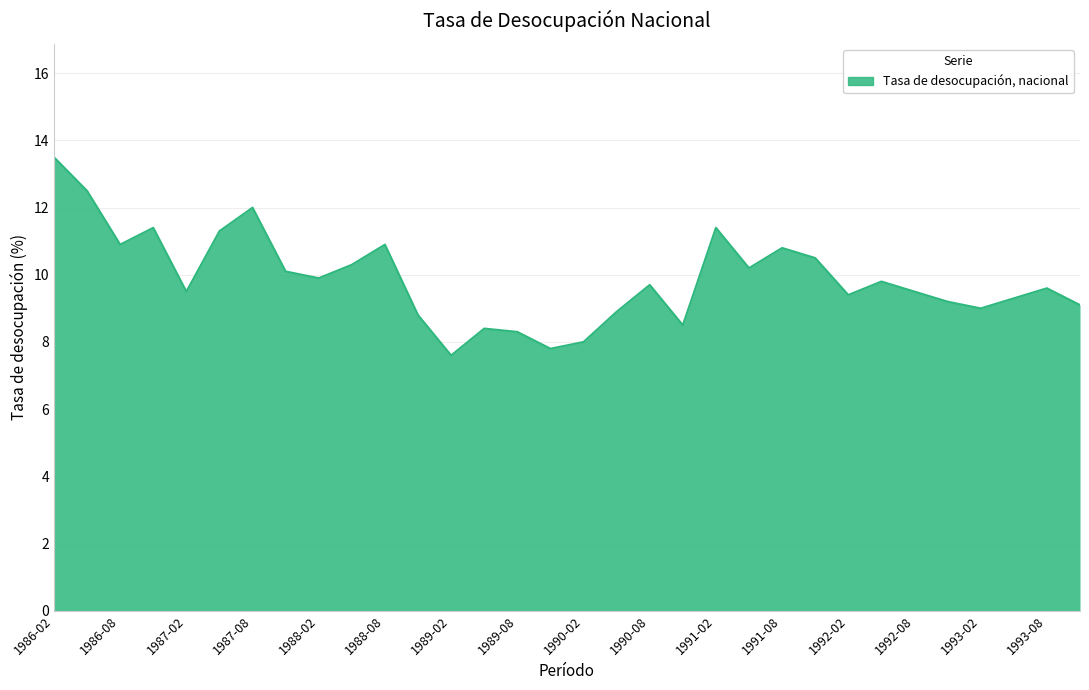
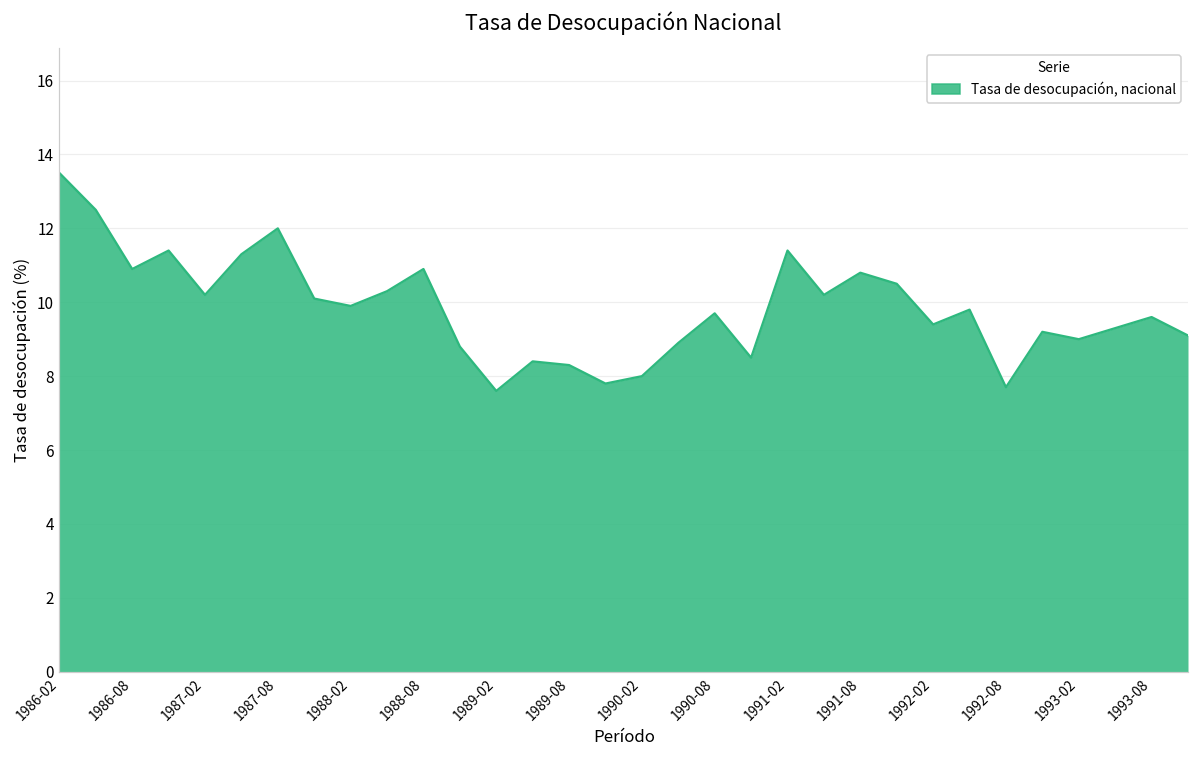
  {
    "1986-02": 13.5,
    "1986-08": 10.9,
-   "1987-02": 9.5,
+   "1987-02": 10.2,
    "1987-08": 12.0,
    "1988-02": 9.9,
    "1988-08": 10.9,
    "1989-02": 7.6,
    "1989-08": 8.3,
    "1990-02": 8.0,
    "1990-08": 9.7,
    "1991-02": 11.4,
    "1991-08": 10.8,
    "1992-02": 9.4,
-   "1992-08": 9.5,
+   "1992-08": 7.7,
    "1993-02": 9.0,
    "1993-08": 9.6
  }
